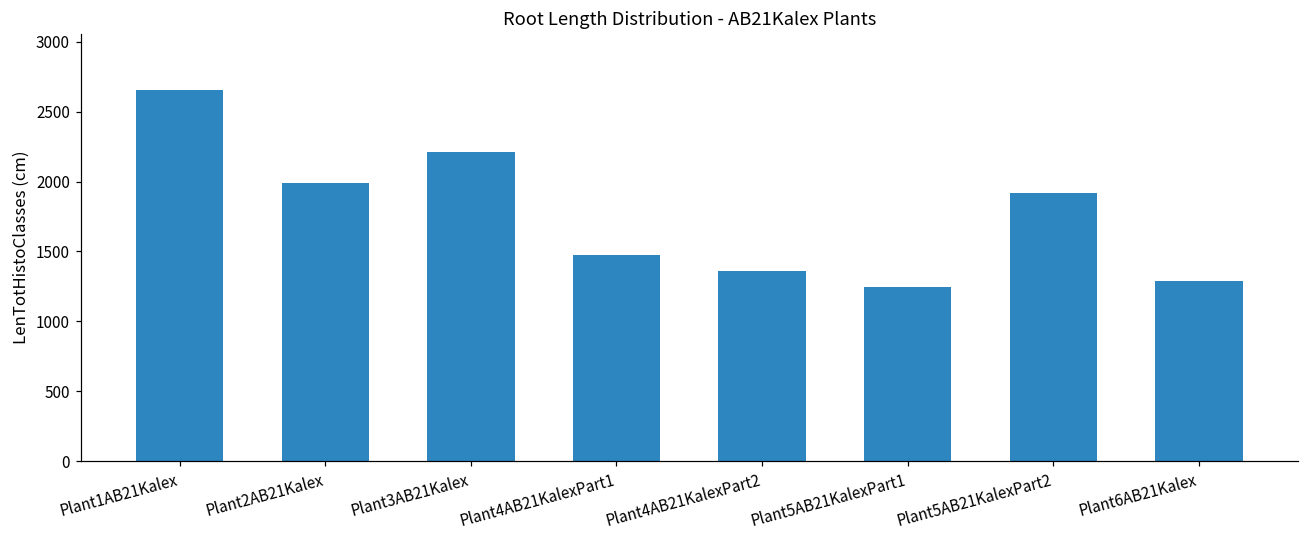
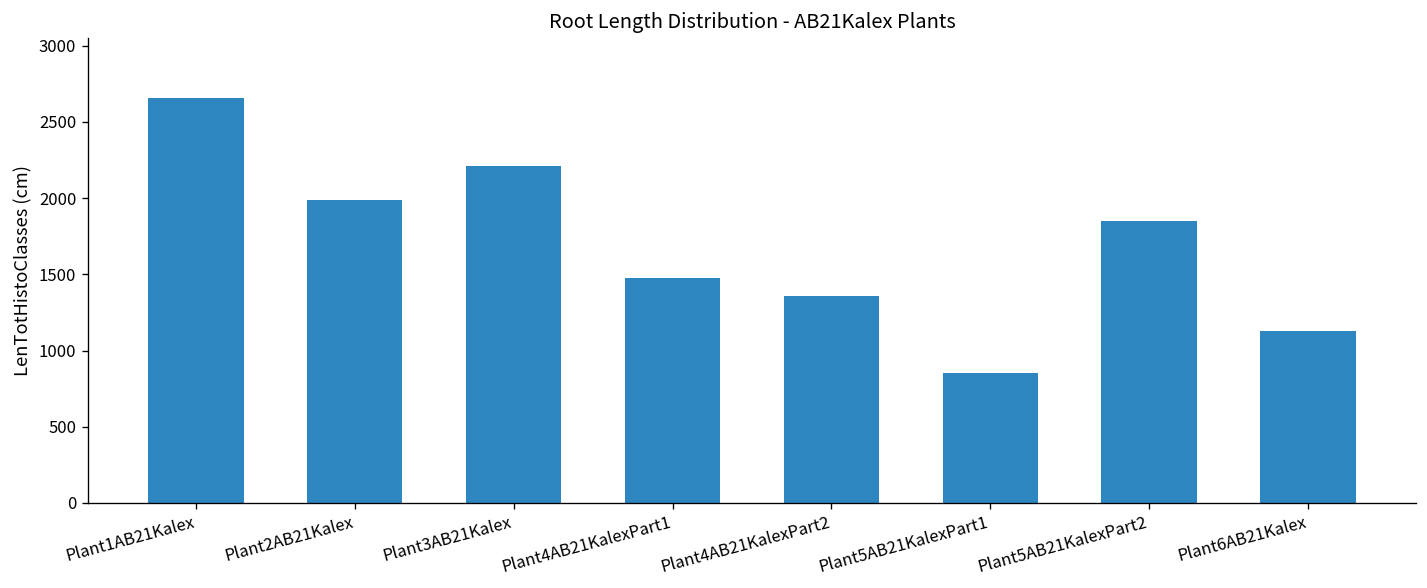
  {
    "Plant1AB21Kalex": 2650,
    "Plant2AB21Kalex": 1990,
    "Plant3AB21Kalex": 2210,
    "Plant4AB21KalexPart1": 1470,
    "Plant4AB21KalexPart2": 1360,
-   "Plant5AB21KalexPart1": 1240,
-   "Plant5AB21KalexPart2": 1920,
-   "Plant6AB21Kalex": 1290
+   "Plant5AB21KalexPart1": 850,
+   "Plant5AB21KalexPart2": 1850,
+   "Plant6AB21Kalex": 1130
  }
